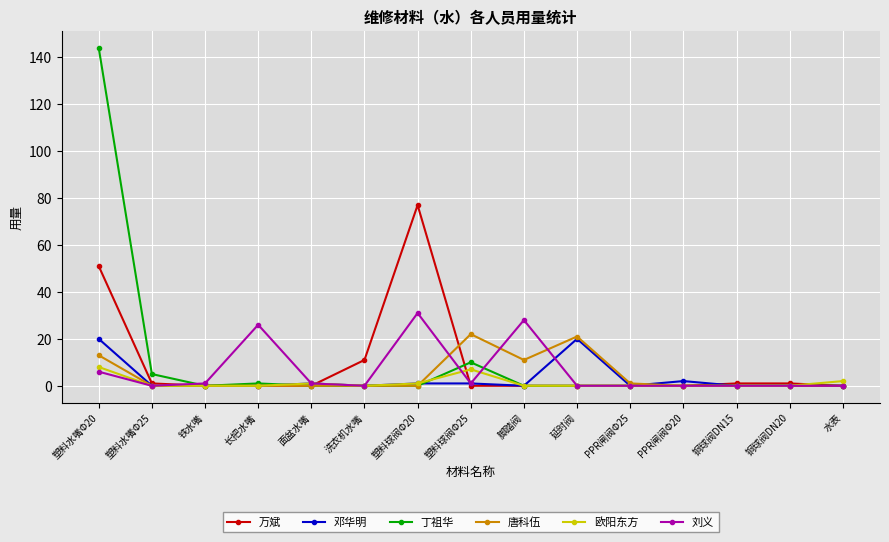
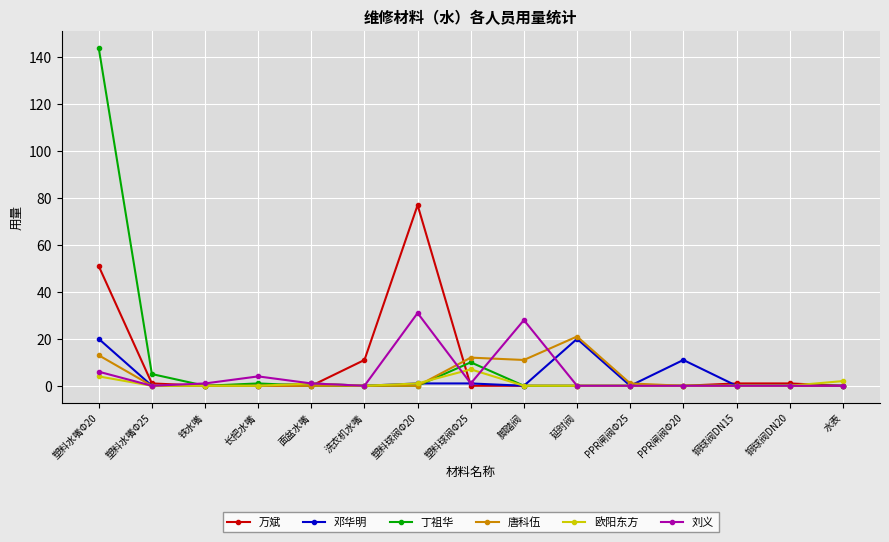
  {
    "万斌": {
      "塑料水嘴Φ20": 51,
      "洗衣机水嘴": 11,
      "塑料球阀Φ20": 77
    },
    "邓华明": {
      "塑料水嘴Φ20": 20,
-     "PPR闸阀Φ20": 2
+     "PPR闸阀Φ20": 11
    },
    "丁祖华": {
      "塑料水嘴Φ20": 144,
      "塑料水嘴Φ25": 5,
      "塑料球阀Φ25": 10
    },
    "唐科伍": {
      "塑料水嘴Φ20": 13,
-     "塑料球阀Φ25": 22,
+     "塑料球阀Φ25": 12,
      "脚踏阀": 11
    },
    "欧阳东方": {
-     "塑料水嘴Φ20": 8,
+     "塑料水嘴Φ20": 4,
      "塑料球阀Φ25": 7,
      "水表": 2
    },
    "刘义": {
      "塑料水嘴Φ20": 6,
-     "长把水嘴": 26,
+     "长把水嘴": 4,
      "塑料球阀Φ20": 31,
      "脚踏阀": 28
    }
  }
